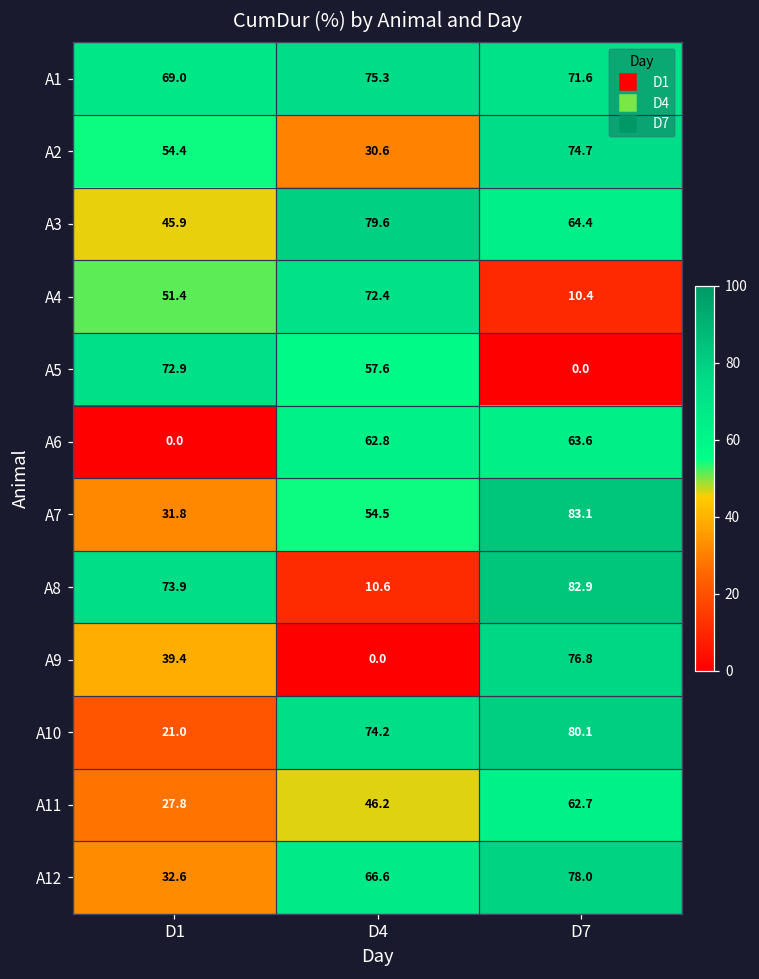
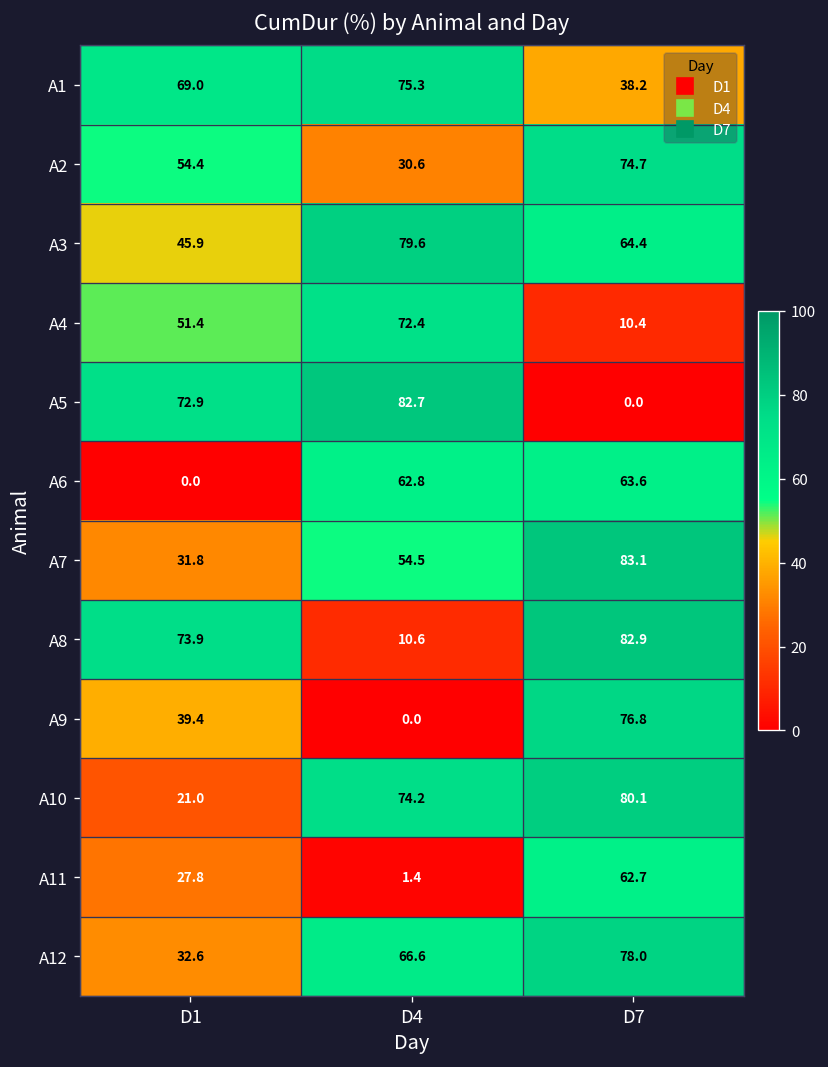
  {
    "A1": {
      "D1": 69.0,
      "D4": 75.3,
-     "D7": 71.6
+     "D7": 38.2
    },
    "A2": {
      "D1": 54.4,
      "D4": 30.6,
      "D7": 74.7
    },
    "A3": {
      "D1": 45.9,
      "D4": 79.6,
      "D7": 64.4
    },
    "A4": {
      "D1": 51.4,
      "D4": 72.4,
      "D7": 10.4
    },
    "A5": {
      "D1": 72.9,
-     "D4": 57.6,
+     "D4": 82.7,
      "D7": 0.0
    },
    "A6": {
      "D1": 0.0,
      "D4": 62.8,
      "D7": 63.6
    },
    "A7": {
      "D1": 31.8,
      "D4": 54.5,
      "D7": 83.1
    },
    "A8": {
      "D1": 73.9,
      "D4": 10.6,
      "D7": 82.9
    },
    "A9": {
      "D1": 39.4,
      "D4": 0.0,
      "D7": 76.8
    },
    "A10": {
      "D1": 21.0,
      "D4": 74.2,
      "D7": 80.1
    },
    "A11": {
      "D1": 27.8,
-     "D4": 46.2,
+     "D4": 1.4,
      "D7": 62.7
    },
    "A12": {
      "D1": 32.6,
      "D4": 66.6,
      "D7": 78.0
    }
  }
